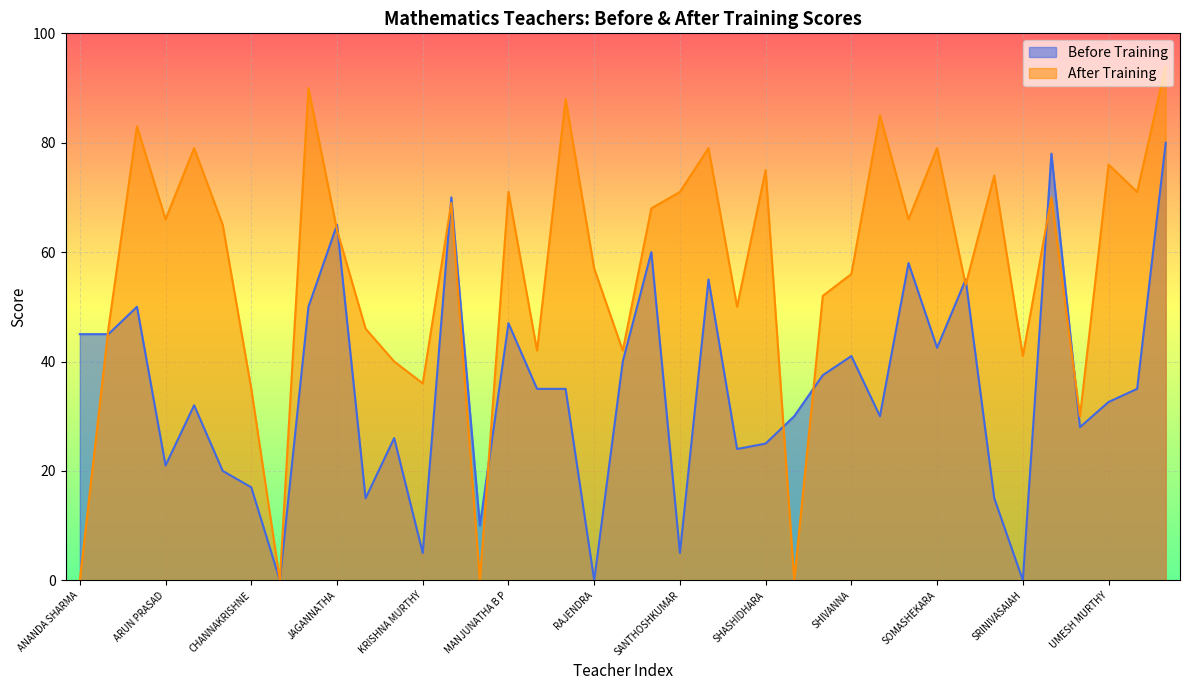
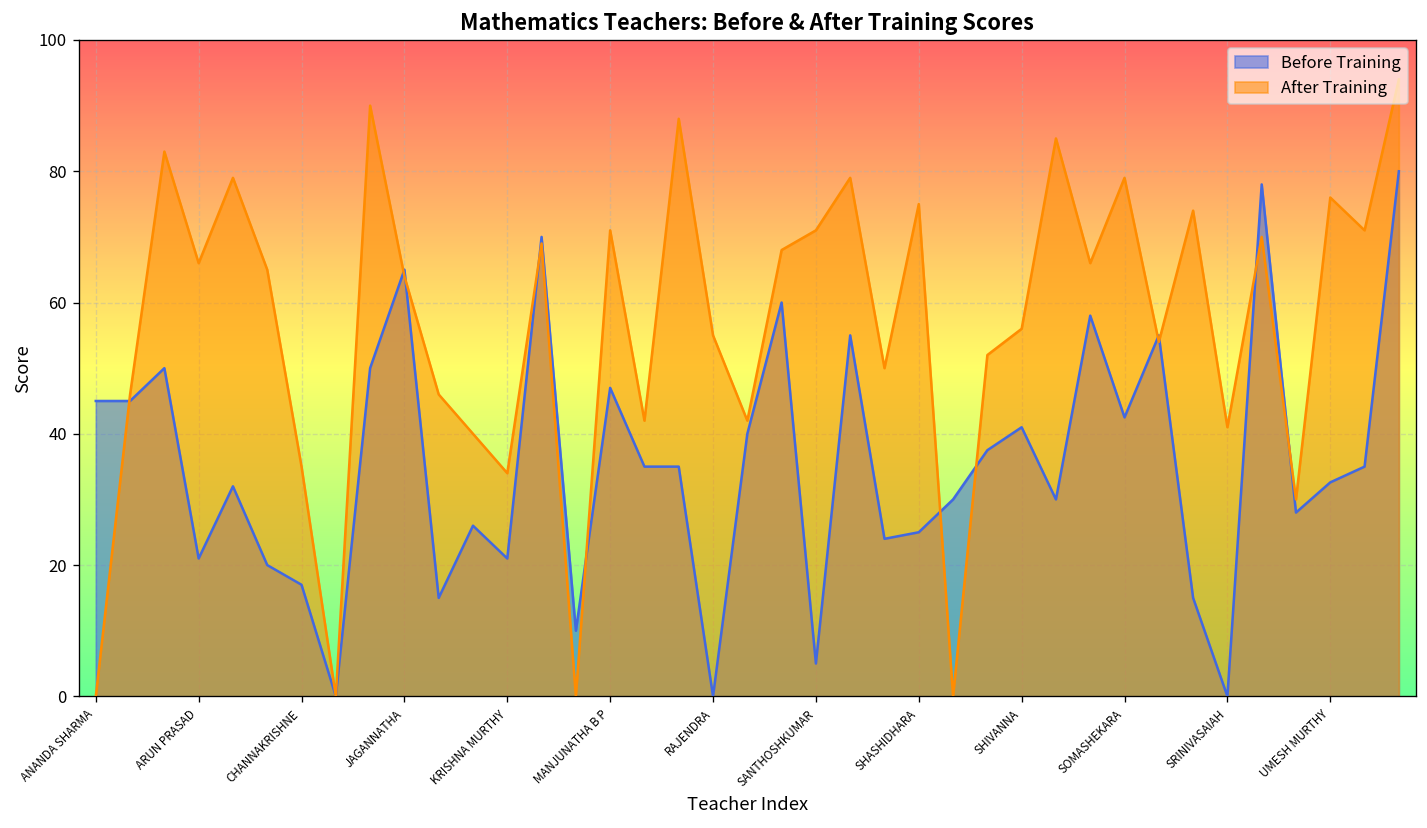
  {
    "Before Training": {
      "ANANDA SHARMA": 45,
      "ARUN PRASAD": 21,
      "CHANNAKRISHNE": 17,
      "JAGANNATHA": 65,
-     "KRISHNA MURTHY": 5,
+     "KRISHNA MURTHY": 21,
      "MANJUNATHA B P": 47,
      "RAJENDRA": 0,
      "SANTHOSHKUMAR": 5,
      "SHASHIDHARA": 25,
      "SHIVANNA": 41,
      "SOMASHEKARA": 43,
      "SRINIVASAIAH": 0,
      "UMESH MURTHY": 33
    },
    "After Training": {
      "ANANDA SHARMA": 0,
      "ARUN PRASAD": 66,
      "CHANNAKRISHNE": 35,
      "JAGANNATHA": 64,
-     "KRISHNA MURTHY": 36,
+     "KRISHNA MURTHY": 34,
      "MANJUNATHA B P": 71,
-     "RAJENDRA": 57,
+     "RAJENDRA": 55,
      "SANTHOSHKUMAR": 71,
      "SHASHIDHARA": 75,
      "SHIVANNA": 56,
      "SOMASHEKARA": 79,
      "SRINIVASAIAH": 41,
      "UMESH MURTHY": 76
    }
  }
